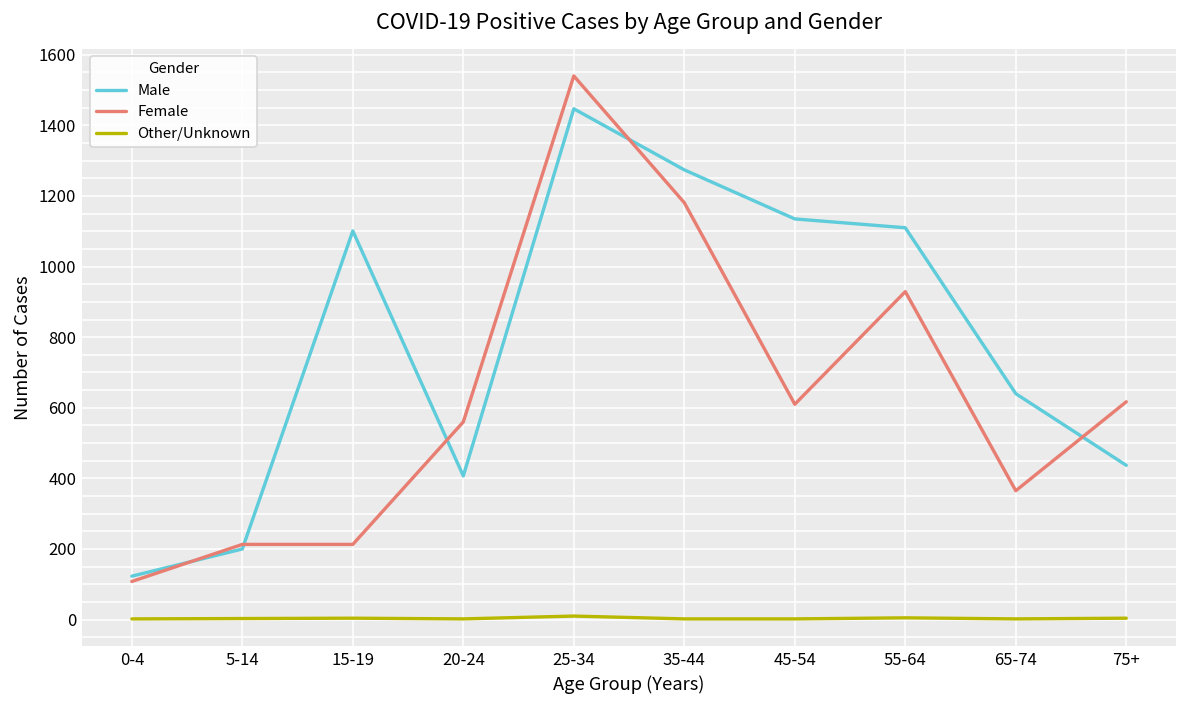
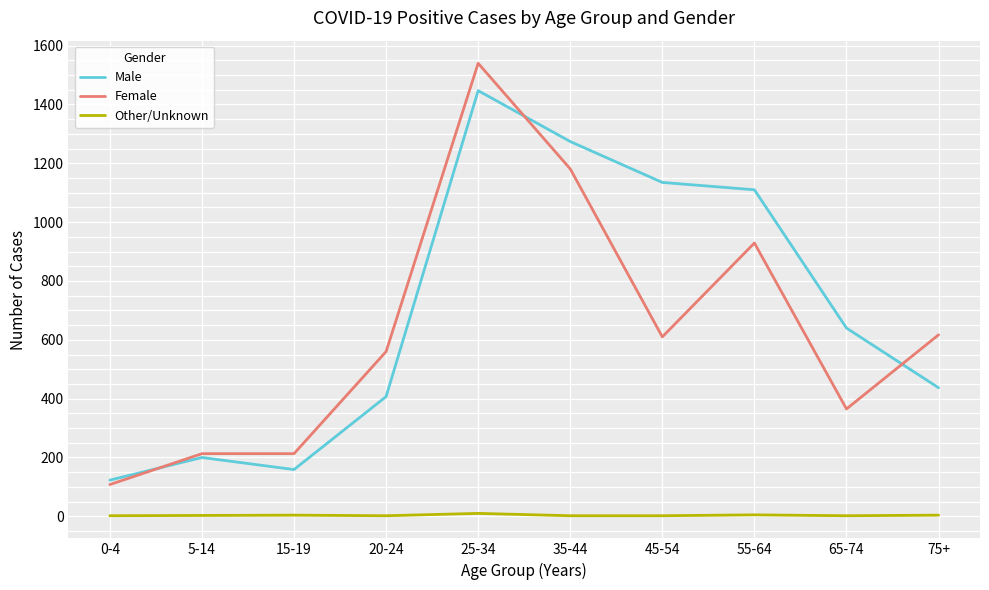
  {
    "Male": {
      "0-4": 120,
      "5-14": 200,
-     "15-19": 1100,
+     "15-19": 160,
      "20-24": 410,
      "25-34": 1450,
      "35-44": 1270,
      "45-54": 1140,
      "55-64": 1110,
      "65-74": 640,
      "75+": 440
    },
    "Female": {
      "0-4": 110,
      "5-14": 210,
      "15-19": 210,
      "20-24": 560,
      "25-34": 1540,
      "35-44": 1180,
      "45-54": 610,
      "55-64": 930,
      "65-74": 370,
      "75+": 620
    },
    "Other/Unknown": {
      "0-4": 0,
      "5-14": 0,
      "15-19": 0,
      "20-24": 0,
      "25-34": 10,
      "35-44": 0,
      "45-54": 0,
      "55-64": 10,
      "65-74": 0,
      "75+": 0
    }
  }
